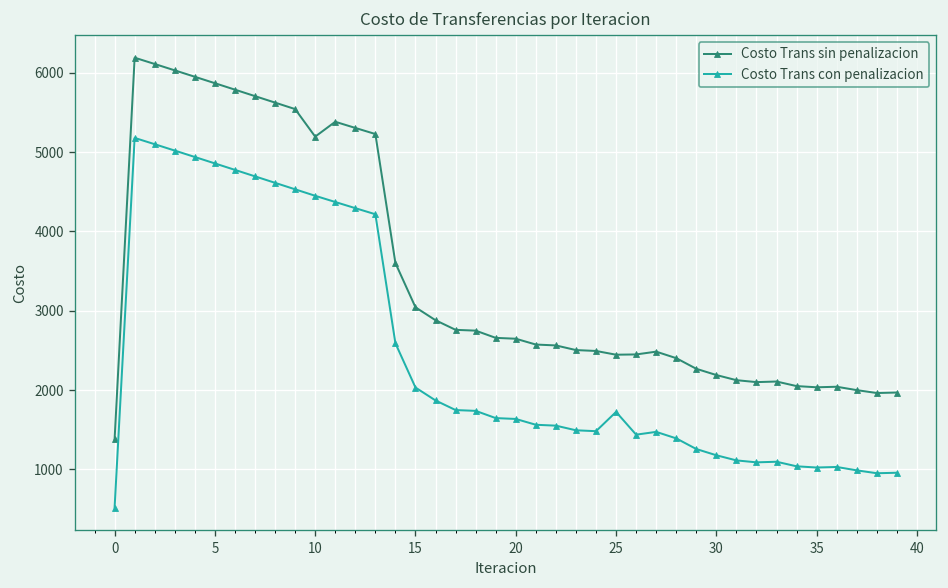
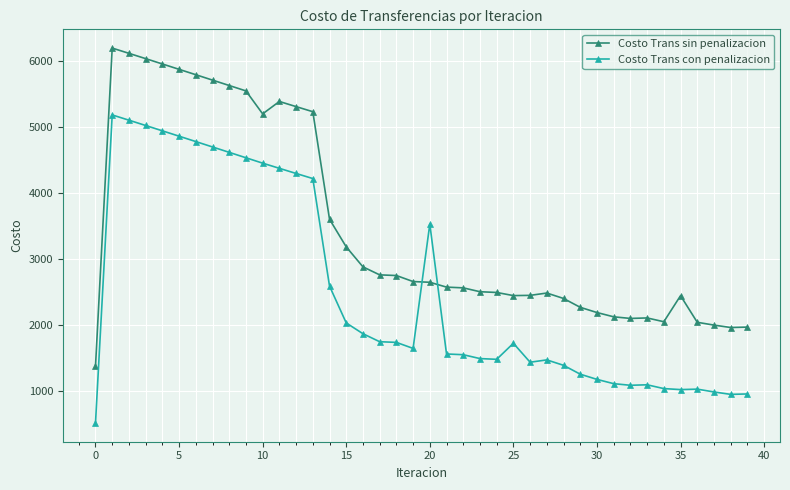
  {
    "Costo Trans sin penalizacion": {
      "0": 1400,
      "5": 5900,
      "10": 5200,
-     "15": 3000,
+     "15": 3200,
      "20": 2600,
      "25": 2400,
      "30": 2200,
-     "35": 2000
+     "35": 2400
    },
    "Costo Trans con penalizacion": {
      "0": 500,
      "5": 4900,
      "10": 4400,
      "15": 2000,
-     "20": 1600,
+     "20": 3500,
      "25": 1700,
      "30": 1200,
      "35": 1000
    }
  }
